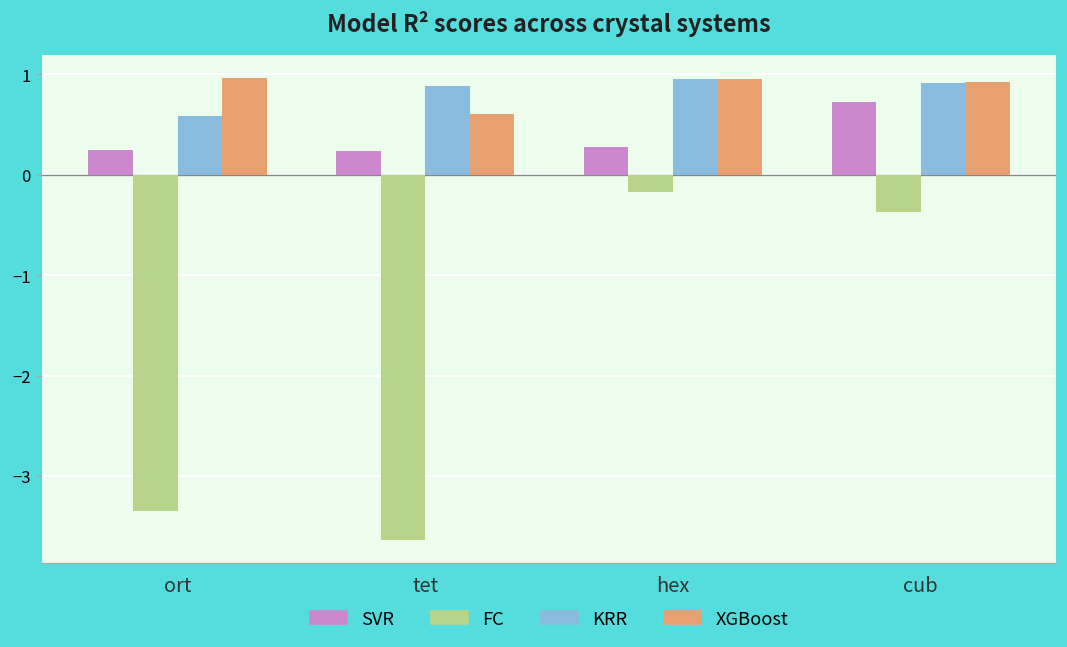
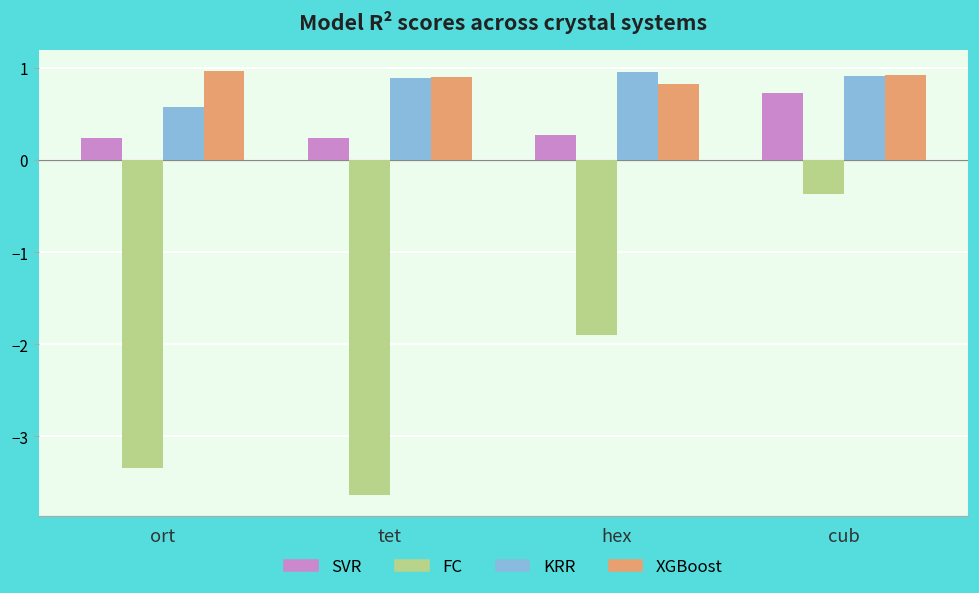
  {
    "SVR": {
      "ort": 0.2,
      "tet": 0.2,
      "hex": 0.3,
      "cub": 0.7
    },
    "FC": {
      "ort": -3.3,
      "tet": -3.6,
-     "hex": -0.2,
+     "hex": -1.9,
      "cub": -0.4
    },
    "KRR": {
      "ort": 0.6,
      "tet": 0.9,
      "hex": 1.0,
      "cub": 0.9
    },
    "XGBoost": {
      "ort": 1.0,
-     "tet": 0.6,
-     "hex": 0.9,
+     "tet": 0.9,
+     "hex": 0.8,
      "cub": 0.9
    }
  }
